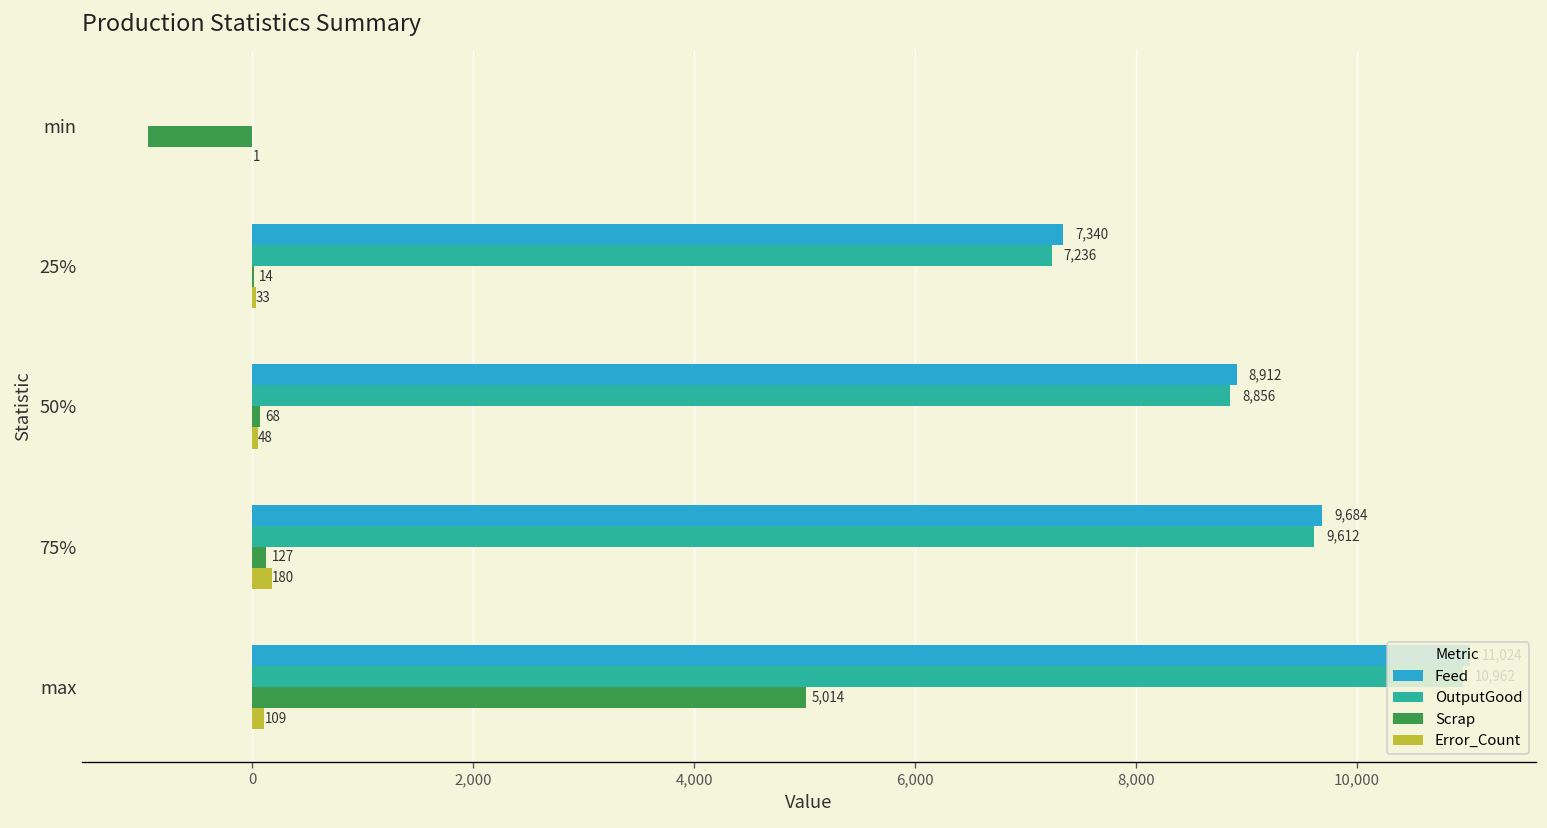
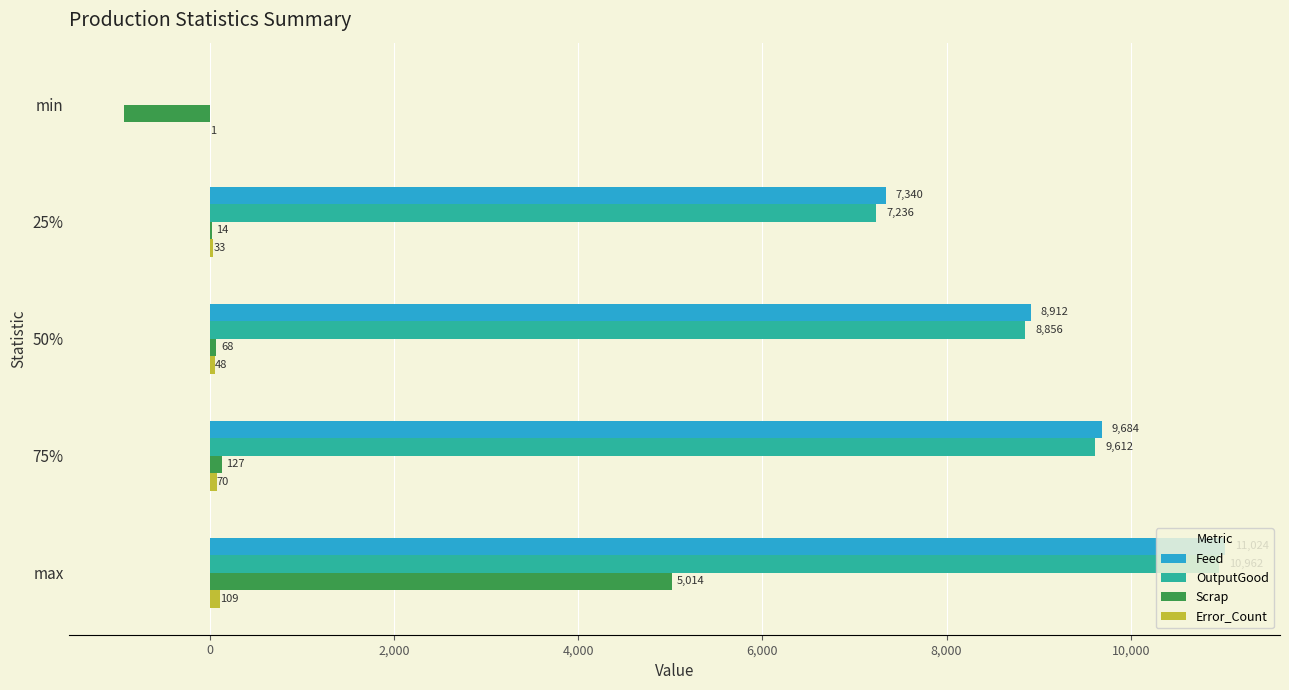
  {
    "Scrap": {
      "25%": "14",
      "50%": "68",
      "75%": "127",
      "max": "5,014"
    },
    "Error_Count": {
      "min": "1",
      "25%": "33",
      "50%": "48",
-     "75%": "180",
+     "75%": "70",
      "max": "109"
    }
  }
